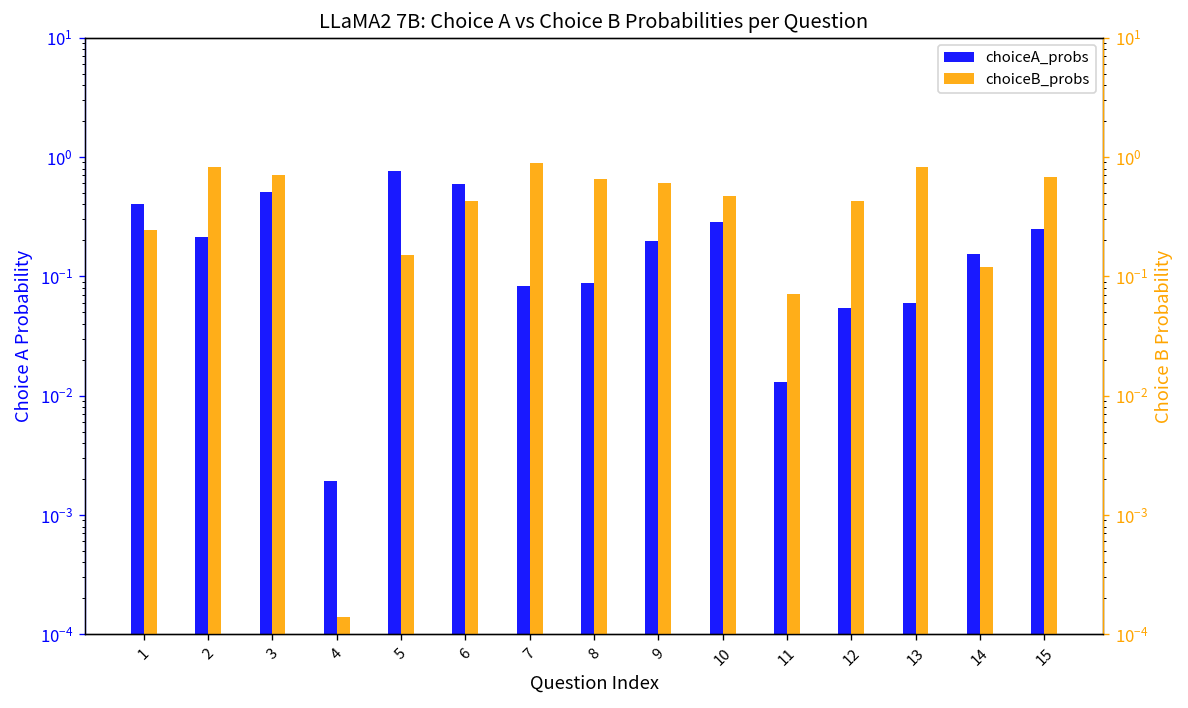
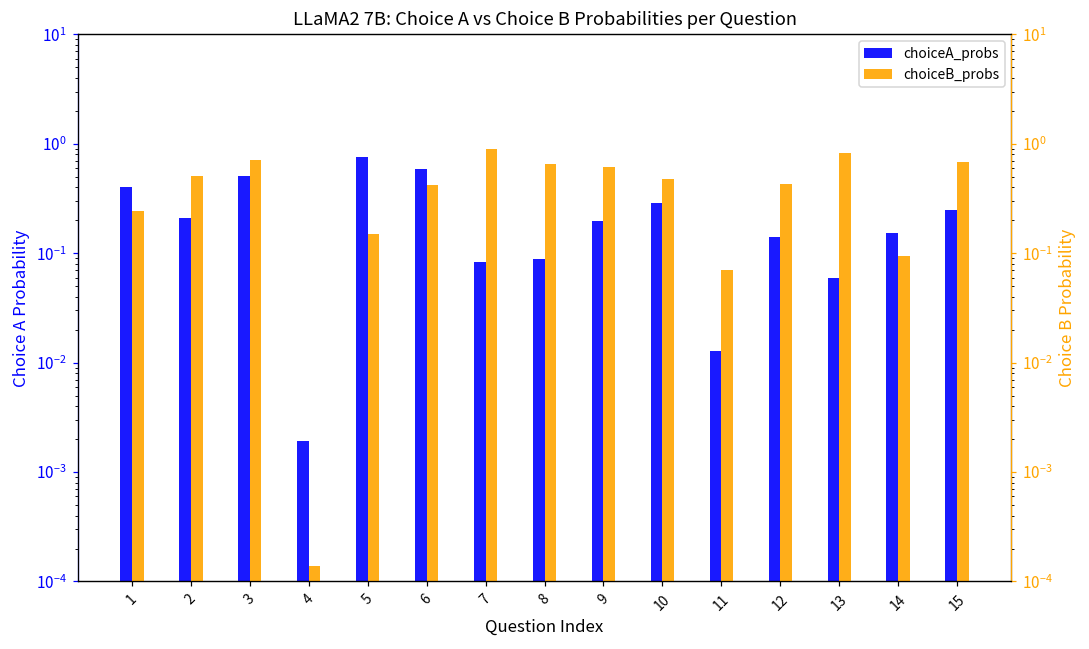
  {
    "choiceA_probs": {
      "1": 0.40,
      "2": 0.21,
      "3": 0.5,
      "4": 0.0019,
      "5": 0.8,
      "6": 0.6,
      "7": 0.08,
      "8": 0.09,
      "9": 0.20,
      "10": 0.29,
      "11": 0.013,
-     "12": 0.05,
+     "12": 0.14,
      "13": 0.06,
      "14": 0.15,
      "15": 0.25
    },
    "choiceB_probs": {
      "1": 0.24,
-     "2": 0.8,
+     "2": 0.5,
      "3": 0.7,
      "4": 0.00014,
      "5": 0.15,
      "6": 0.42,
      "7": 0.9,
      "8": 0.7,
      "9": 0.6,
      "10": 0.5,
      "11": 0.07,
      "12": 0.43,
      "13": 0.8,
-     "14": 0.12,
+     "14": 0.09,
      "15": 0.7
    }
  }
